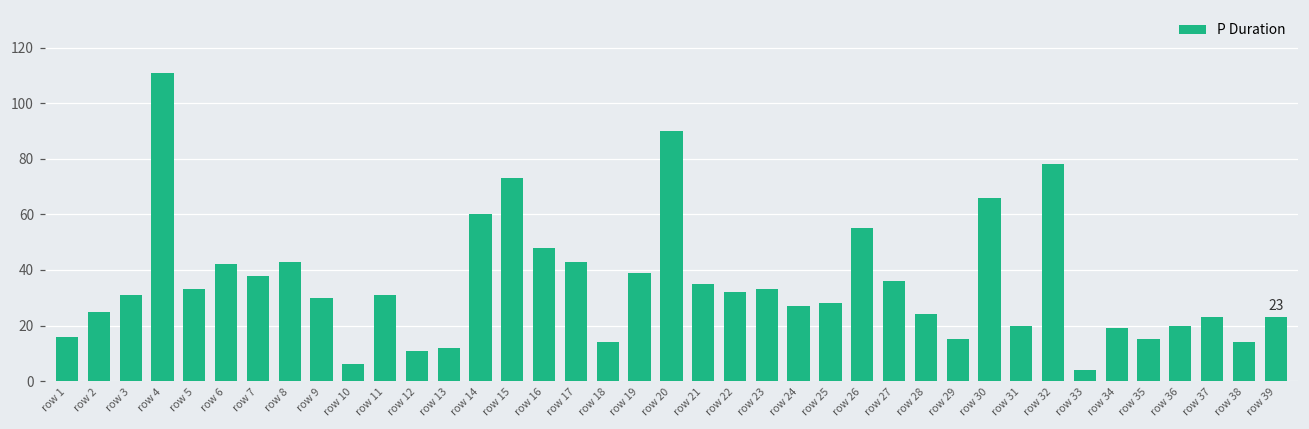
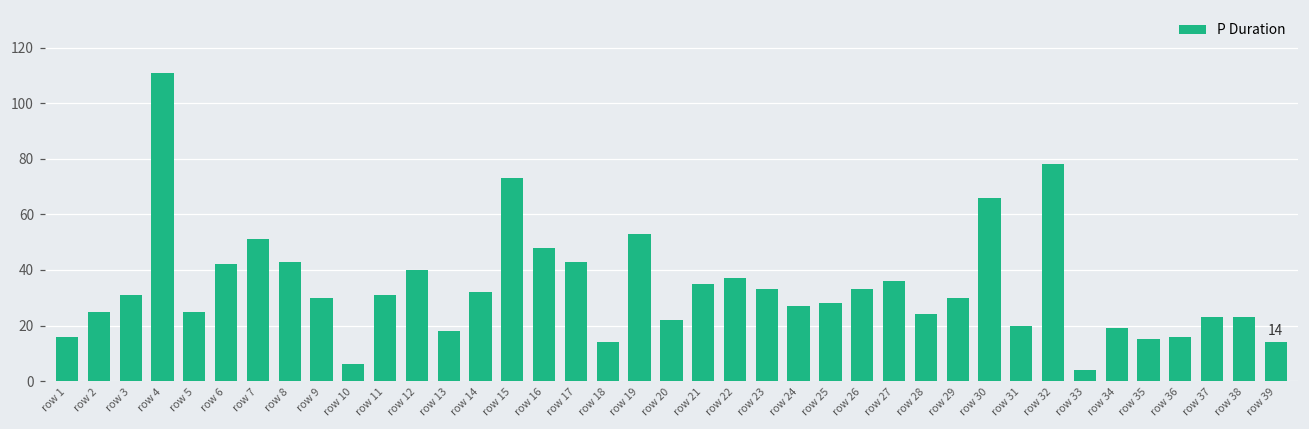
  {
-   "row 5": 33,
-   "row 7": 38,
-   "row 12": 11,
-   "row 13": 12,
-   "row 14": 60,
-   "row 19": 39,
-   "row 20": 90,
-   "row 22": 32,
-   "row 26": 55,
-   "row 29": 15,
-   "row 36": 20,
-   "row 38": 14,
-   "row 39": 23
+   "row 5": 25,
+   "row 7": 51,
+   "row 12": 40,
+   "row 13": 18,
+   "row 14": 32,
+   "row 19": 53,
+   "row 20": 22,
+   "row 22": 37,
+   "row 26": 33,
+   "row 29": 30,
+   "row 36": 16,
+   "row 38": 23,
+   "row 39": 14
  }
